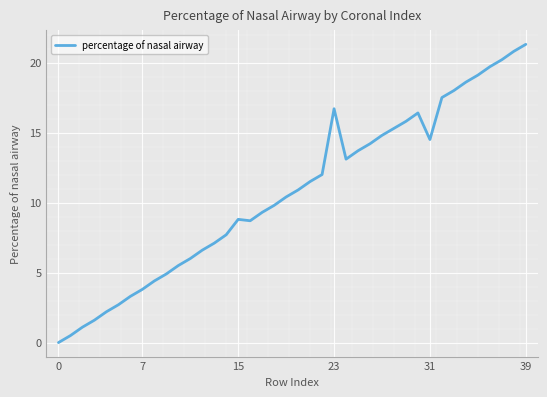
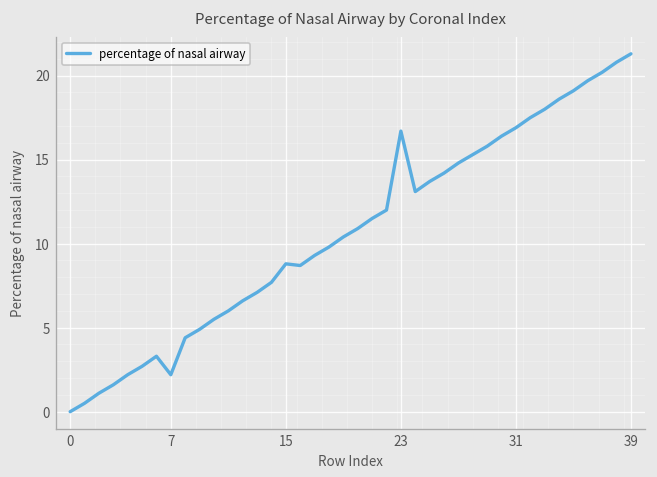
  {
    "0": 0.0,
-   "7": 3.8,
+   "7": 2.2,
    "15": 8.8,
    "23": 16.7,
-   "31": 14.5,
+   "31": 16.9,
    "39": 21.3
  }
